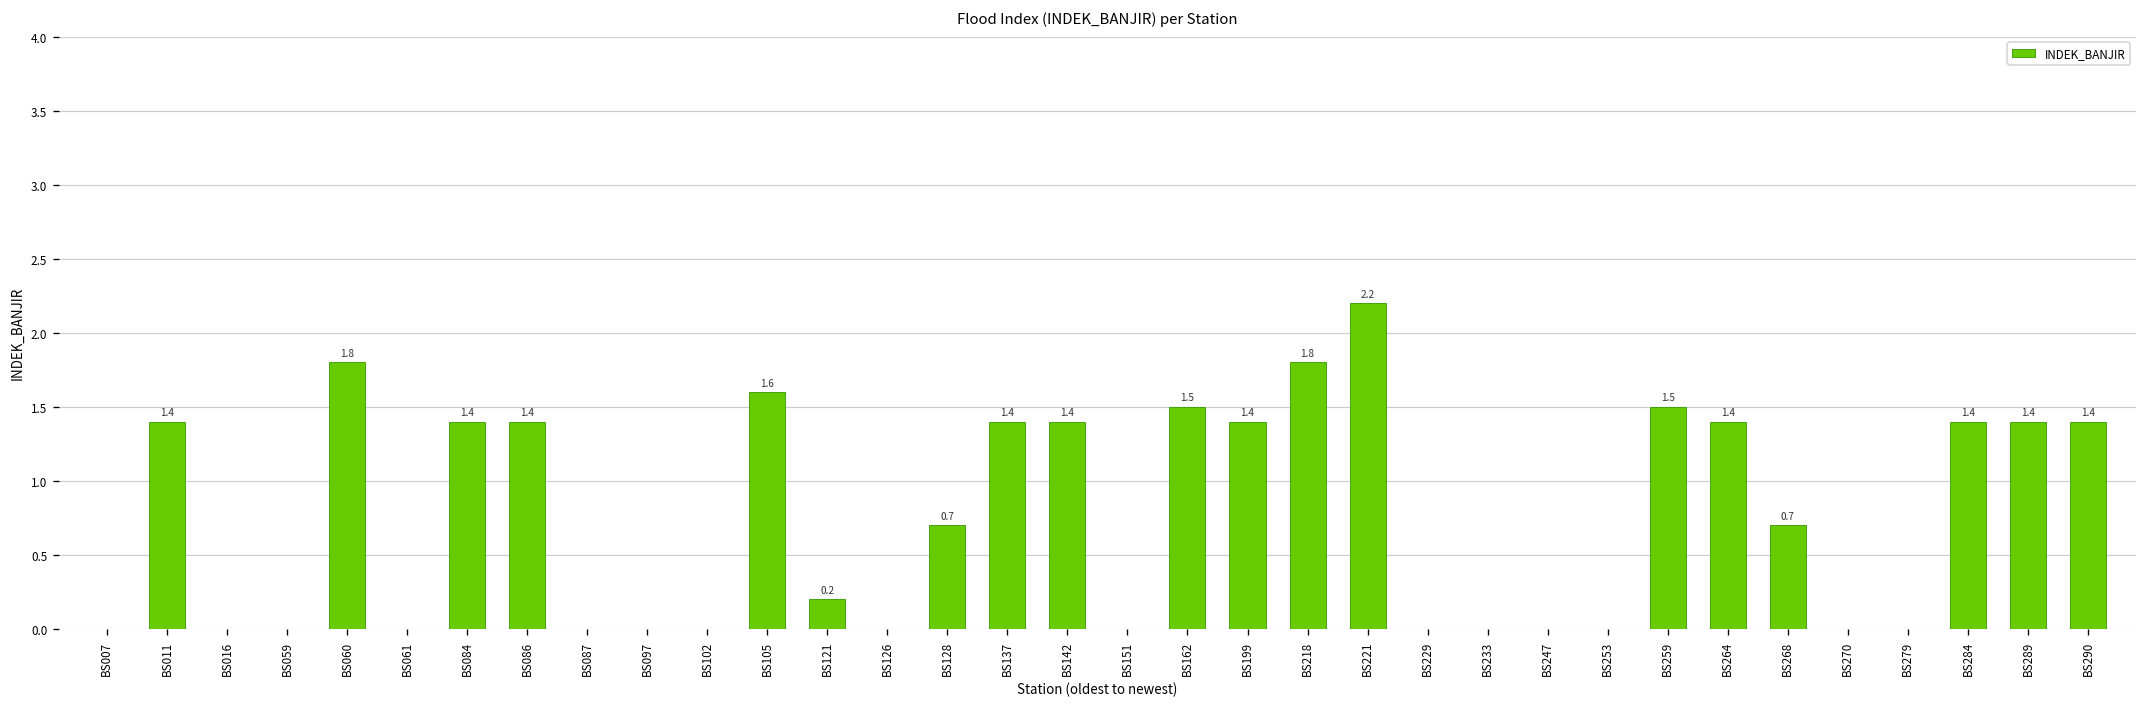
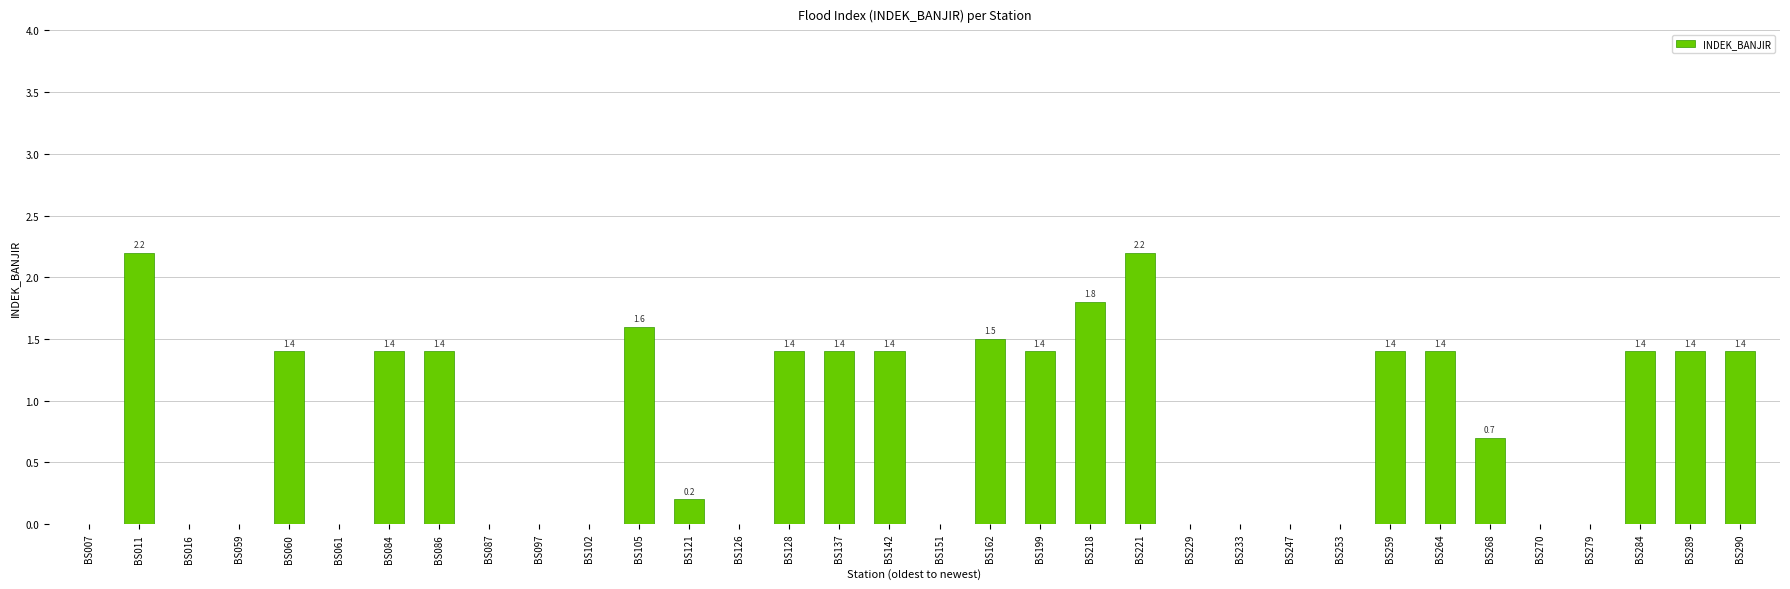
  {
-   "BS011": 1.4,
-   "BS060": 1.8,
+   "BS011": 2.2,
+   "BS060": 1.4,
    "BS084": 1.4,
    "BS086": 1.4,
    "BS105": 1.6,
    "BS121": 0.2,
-   "BS128": 0.7,
+   "BS128": 1.4,
    "BS137": 1.4,
    "BS142": 1.4,
    "BS162": 1.5,
    "BS199": 1.4,
    "BS218": 1.8,
    "BS221": 2.2,
-   "BS259": 1.5,
+   "BS259": 1.4,
    "BS264": 1.4,
    "BS268": 0.7,
    "BS284": 1.4,
    "BS289": 1.4,
    "BS290": 1.4
  }
